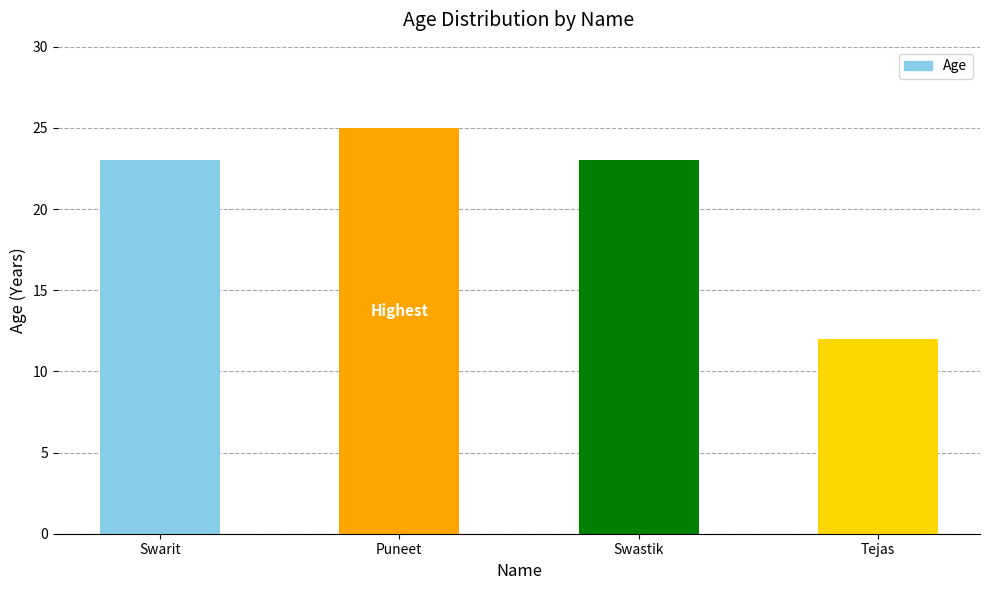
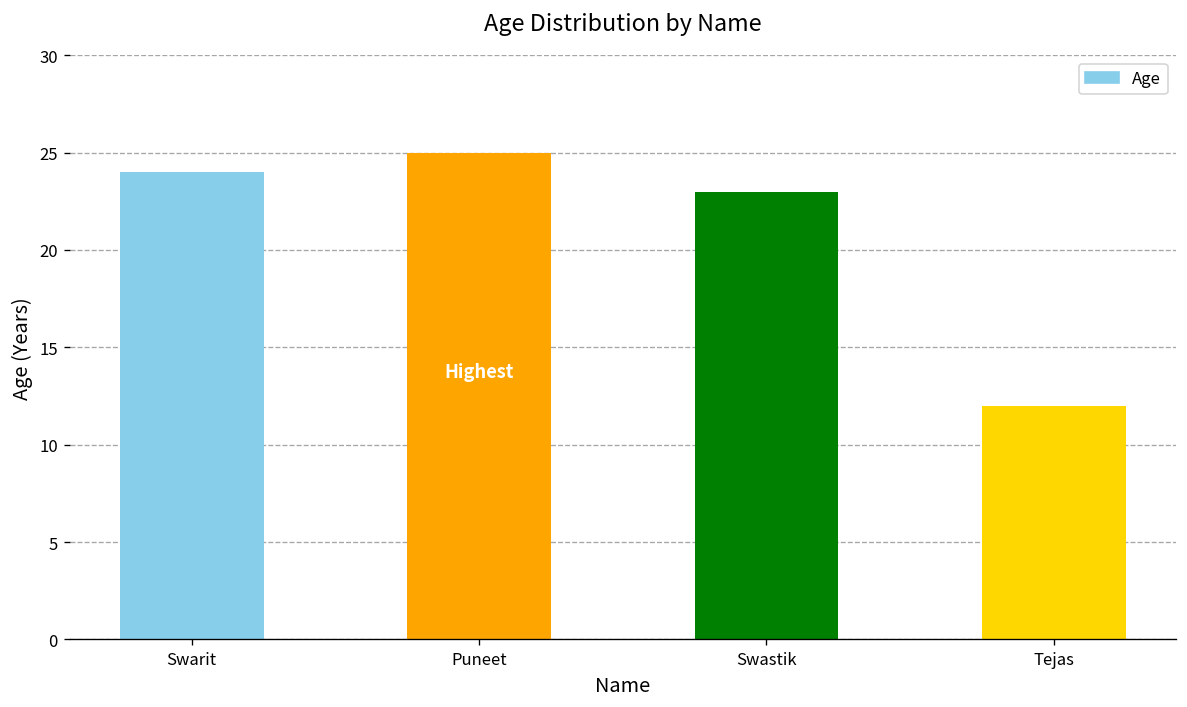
  {
-   "Swarit": 23,
+   "Swarit": 24,
    "Puneet": 25,
    "Swastik": 23,
    "Tejas": 12
  }
